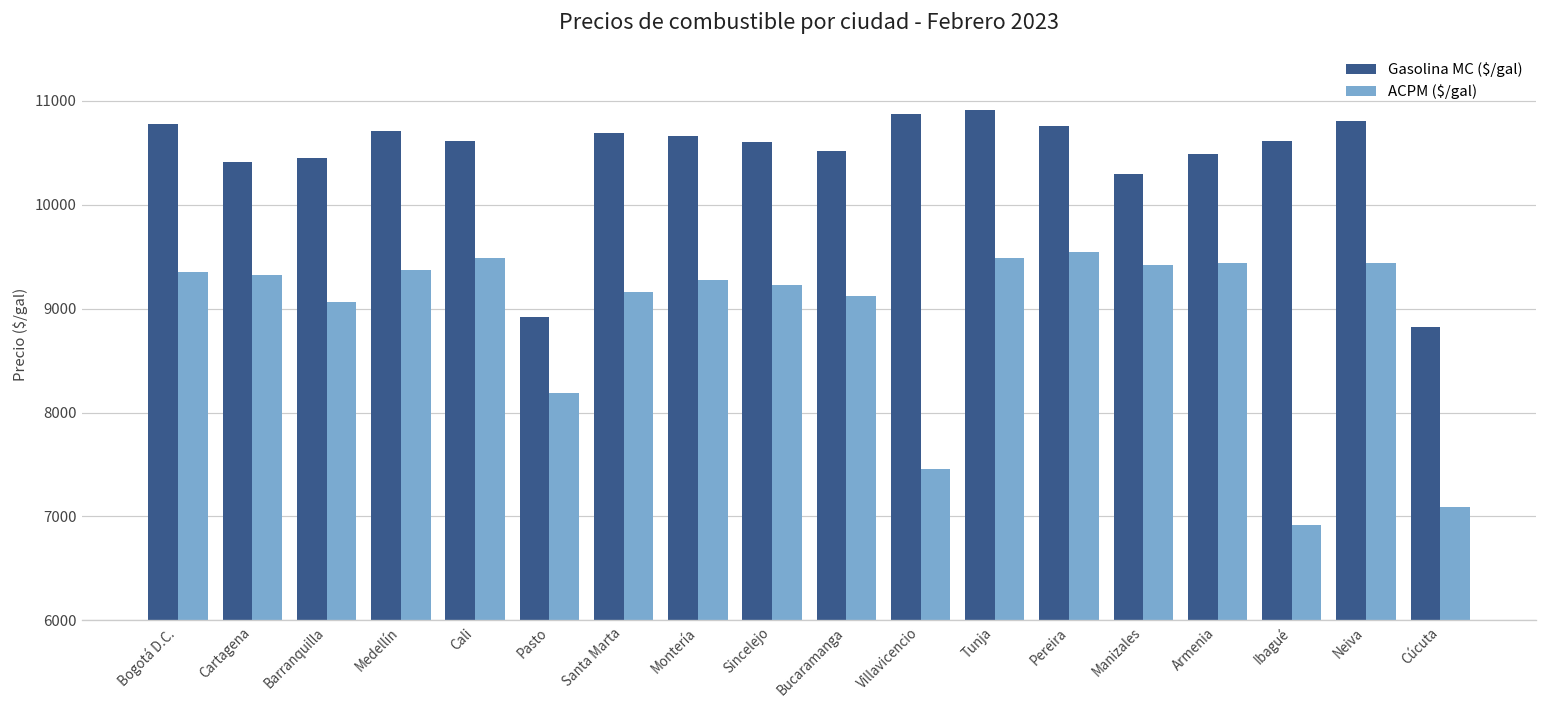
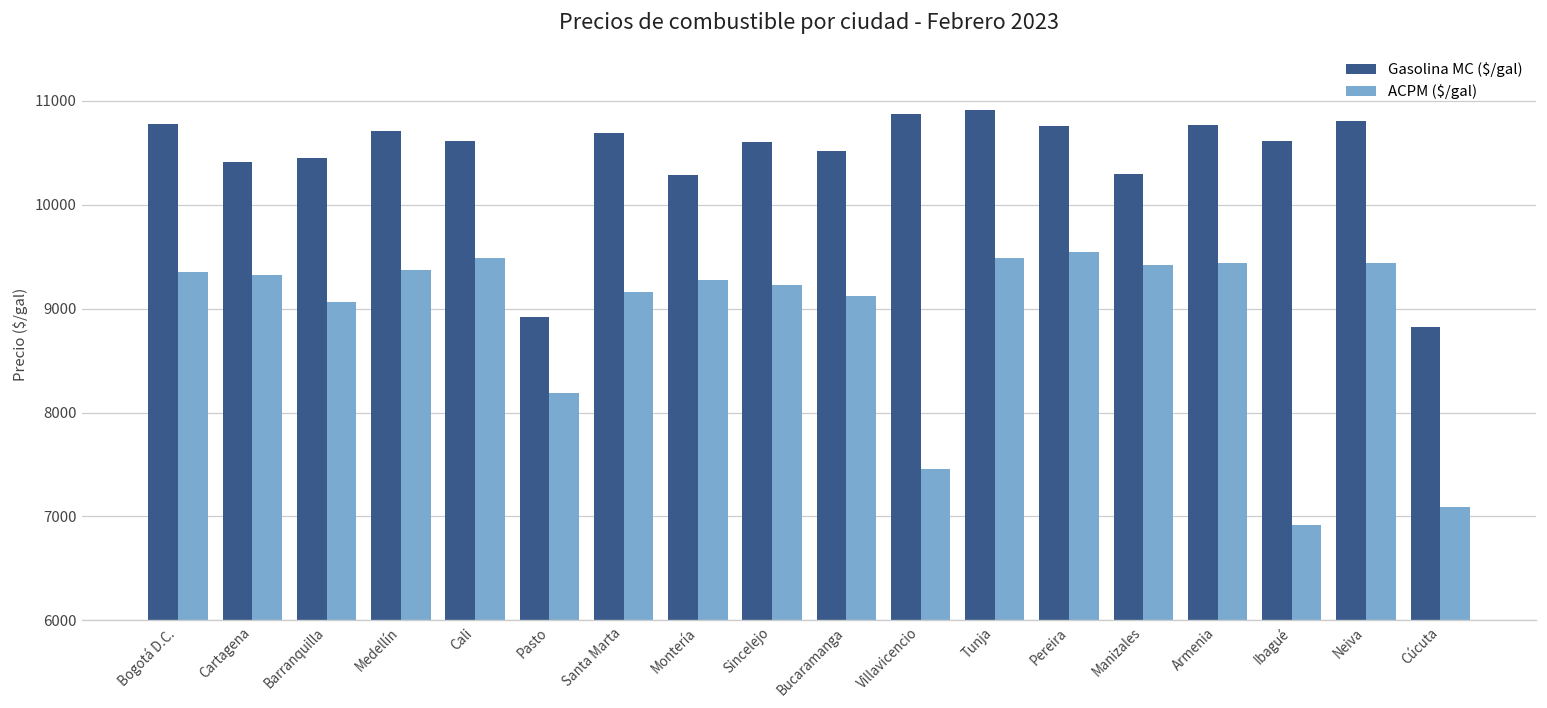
  {
    "Gasolina MC ($/gal)": {
      "Bogotá D.C.": 10800,
      "Cartagena": 10400,
      "Barranquilla": 10400,
      "Medellín": 10700,
      "Cali": 10600,
      "Pasto": 8900,
      "Santa Marta": 10700,
-     "Montería": 10700,
+     "Montería": 10300,
      "Sincelejo": 10600,
      "Bucaramanga": 10500,
      "Villavicencio": 10900,
      "Tunja": 10900,
      "Pereira": 10800,
      "Manizales": 10300,
-     "Armenia": 10500,
+     "Armenia": 10800,
      "Ibagué": 10600,
      "Neiva": 10800,
      "Cúcuta": 8800
    },
    "ACPM ($/gal)": {
      "Bogotá D.C.": 9400,
      "Cartagena": 9300,
      "Barranquilla": 9100,
      "Medellín": 9400,
      "Cali": 9500,
      "Pasto": 8200,
      "Santa Marta": 9200,
      "Montería": 9300,
      "Sincelejo": 9200,
      "Bucaramanga": 9100,
      "Villavicencio": 7500,
      "Tunja": 9500,
      "Pereira": 9500,
      "Manizales": 9400,
      "Armenia": 9400,
      "Ibagué": 6900,
      "Neiva": 9400,
      "Cúcuta": 7100
    }
  }
